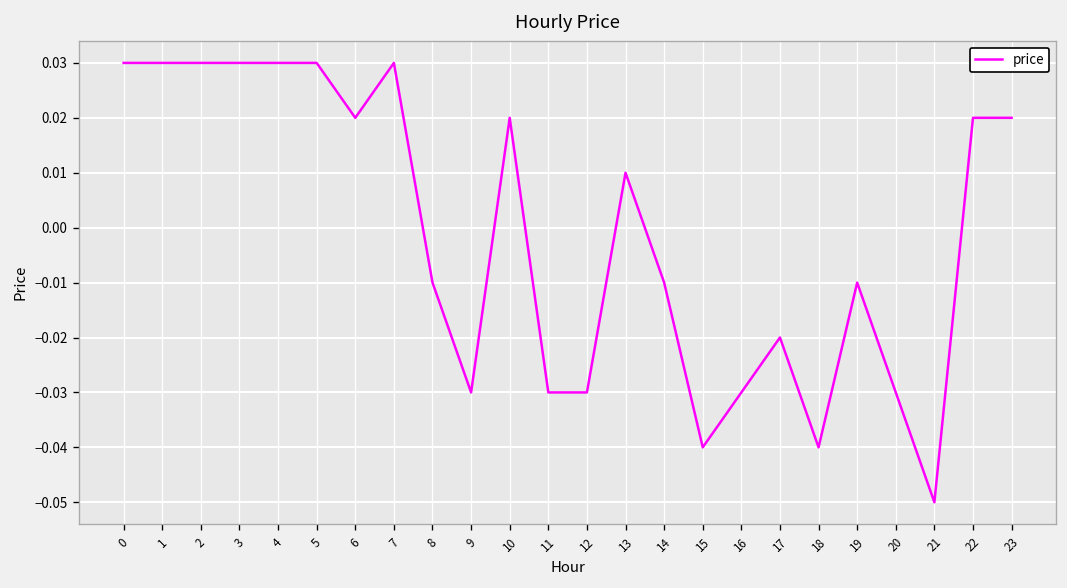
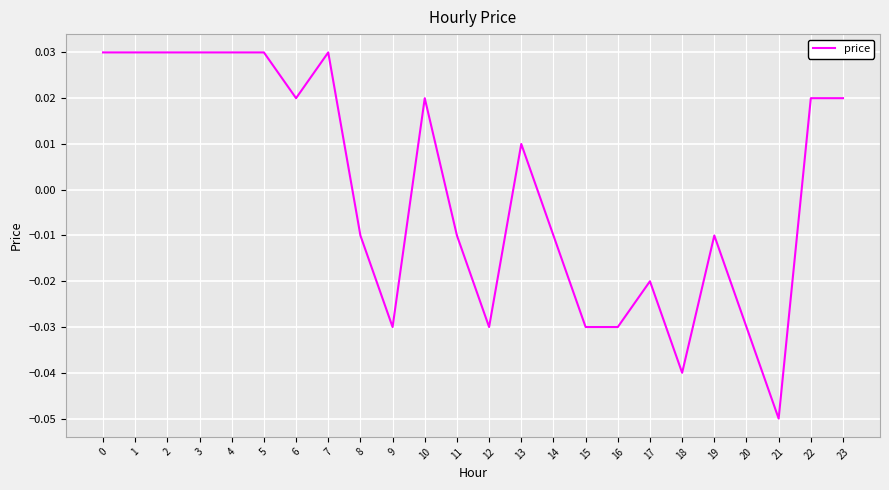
  {
    "0": 0.03,
    "1": 0.03,
    "2": 0.03,
    "3": 0.03,
    "4": 0.03,
    "5": 0.03,
    "6": 0.02,
    "7": 0.03,
    "8": -0.01,
    "9": -0.03,
    "10": 0.02,
-   "11": -0.03,
+   "11": -0.01,
    "12": -0.03,
    "13": 0.01,
    "14": -0.01,
-   "15": -0.04,
+   "15": -0.03,
    "16": -0.03,
    "17": -0.02,
    "18": -0.04,
    "19": -0.01,
    "20": -0.03,
    "21": -0.05,
    "22": 0.02,
    "23": 0.02
  }
